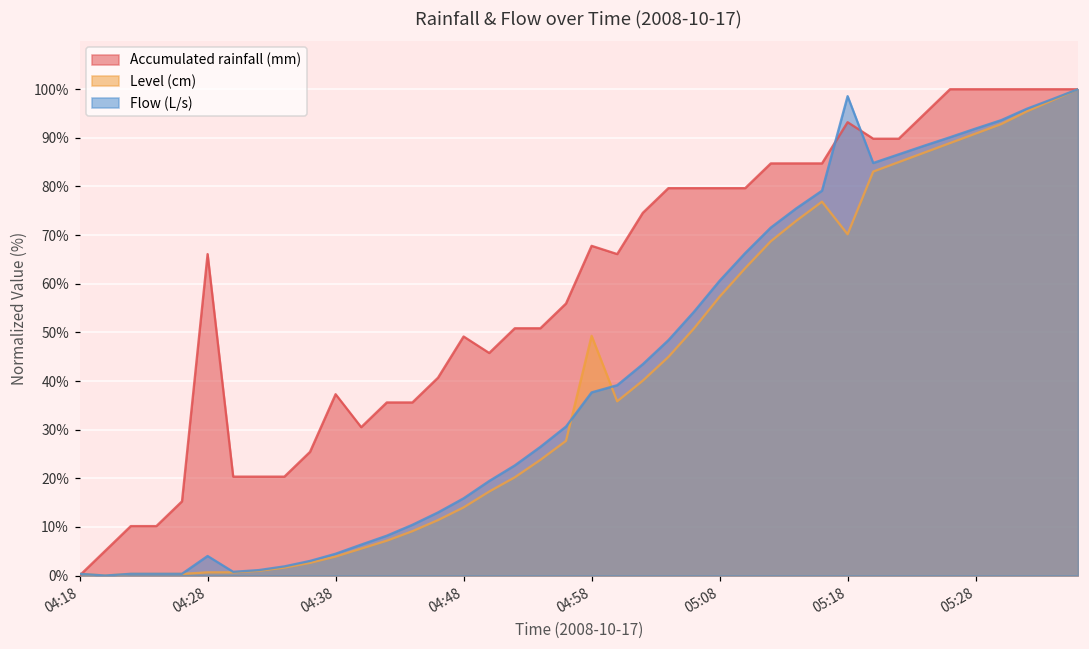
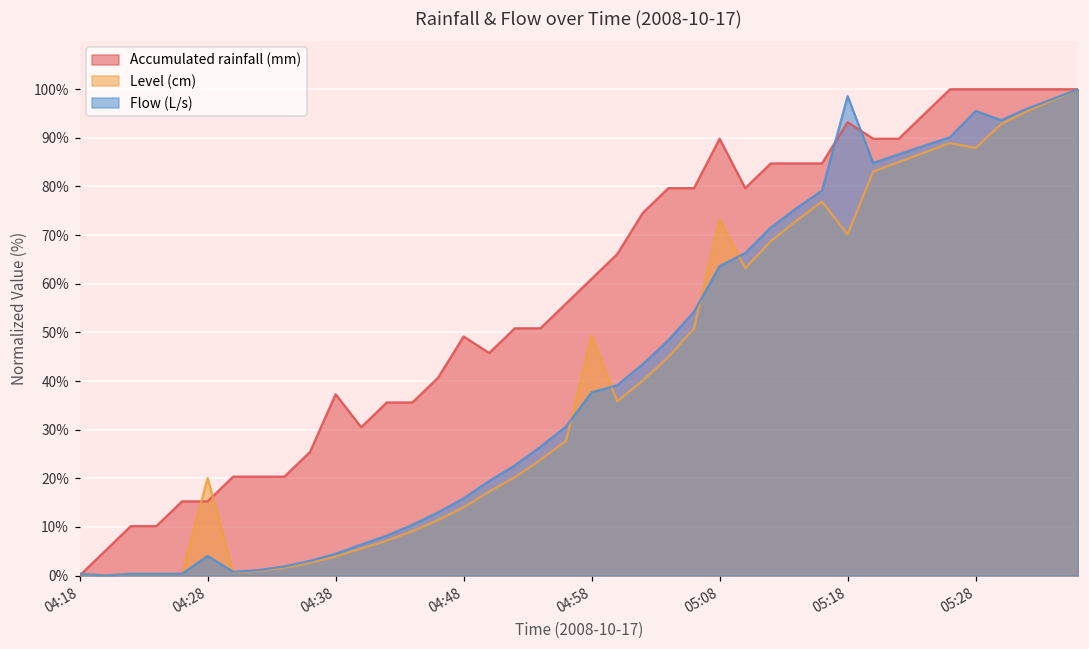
  {
    "Accumulated rainfall (mm)": {
-     "04:28": "66%",
+     "04:28": "15%",
      "04:38": "37%",
      "04:48": "49%",
-     "04:58": "68%",
-     "05:08": "80%",
+     "04:58": "61%",
+     "05:08": "90%",
      "05:18": "93%",
      "05:28": "100%"
    },
    "Level (cm)": {
-     "04:28": "1%",
+     "04:28": "20%",
      "04:48": "14%",
      "04:58": "49%",
-     "05:08": "57%",
+     "05:08": "73%",
      "05:18": "70%",
-     "05:28": "91%"
+     "05:28": "88%"
    },
    "Flow (L/s)": {
      "04:28": "4%",
      "04:48": "16%",
      "04:58": "38%",
-     "05:08": "61%",
+     "05:08": "64%",
      "05:18": "99%",
-     "05:28": "92%"
+     "05:28": "96%"
    }
  }
